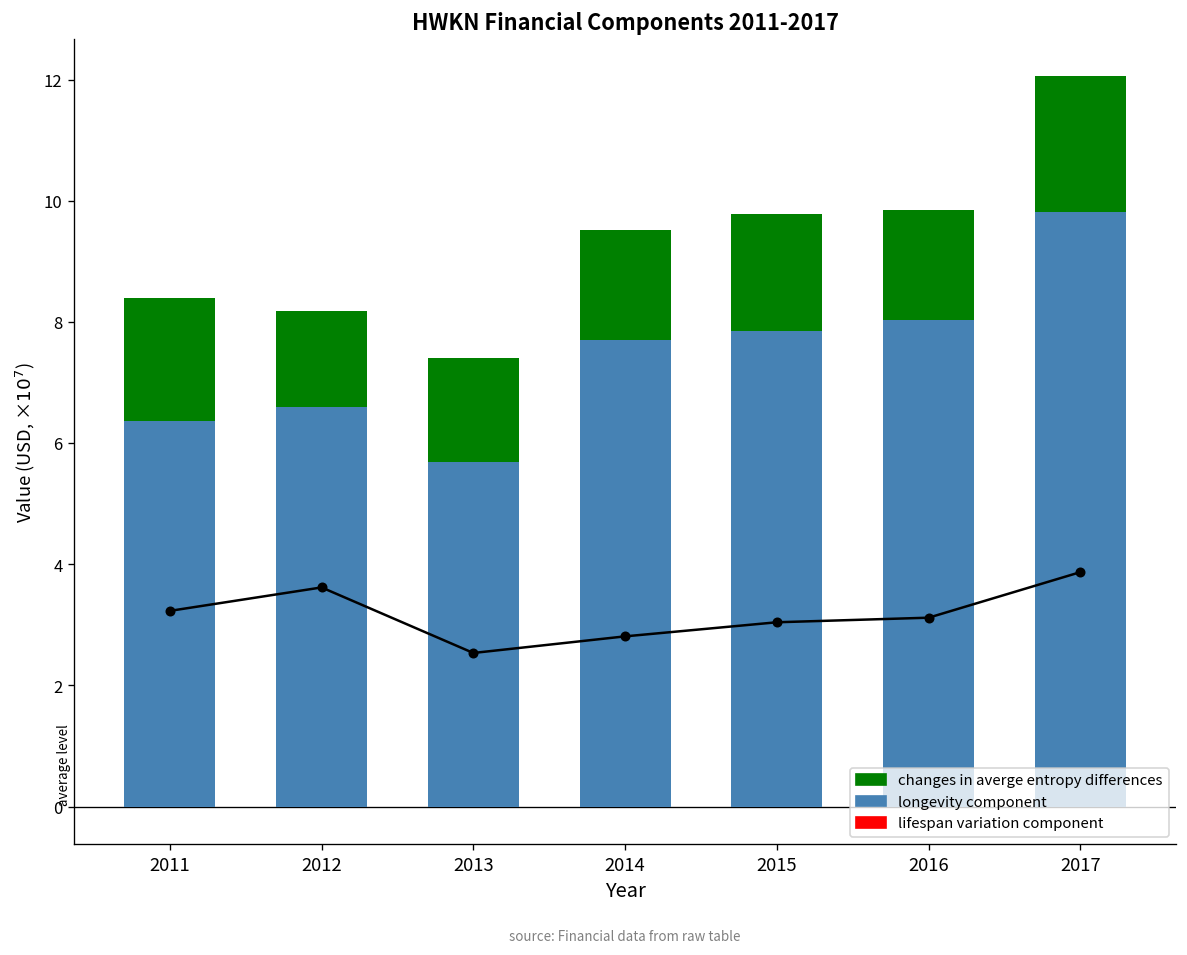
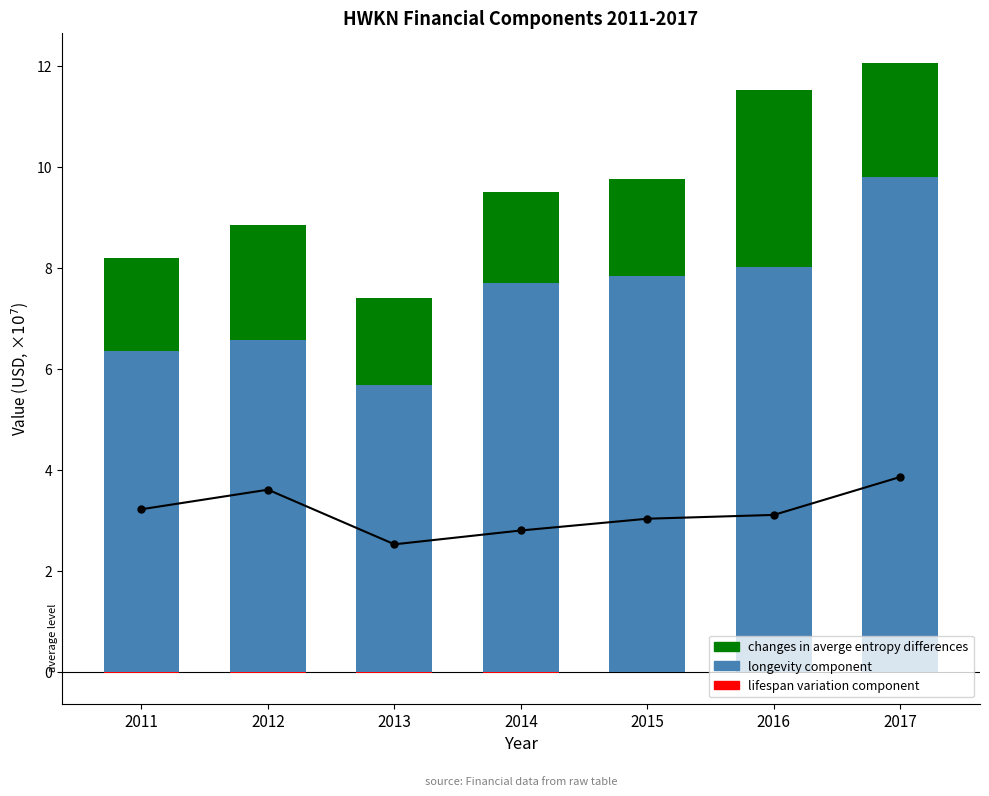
  {
    "longevity component": {
      "2011": 6.4,
      "2012": 6.6,
      "2013": 5.7,
      "2014": 7.7,
      "2015": 7.9,
      "2016": 8.0,
      "2017": 9.8
    },
    "changes in averge entropy differences": {
-     "2011": 2.0,
-     "2012": 1.6,
+     "2011": 1.8,
+     "2012": 2.3,
      "2013": 1.7,
      "2014": 1.8,
      "2015": 1.9,
-     "2016": 1.8,
+     "2016": 3.5,
      "2017": 2.3
    }
  }
